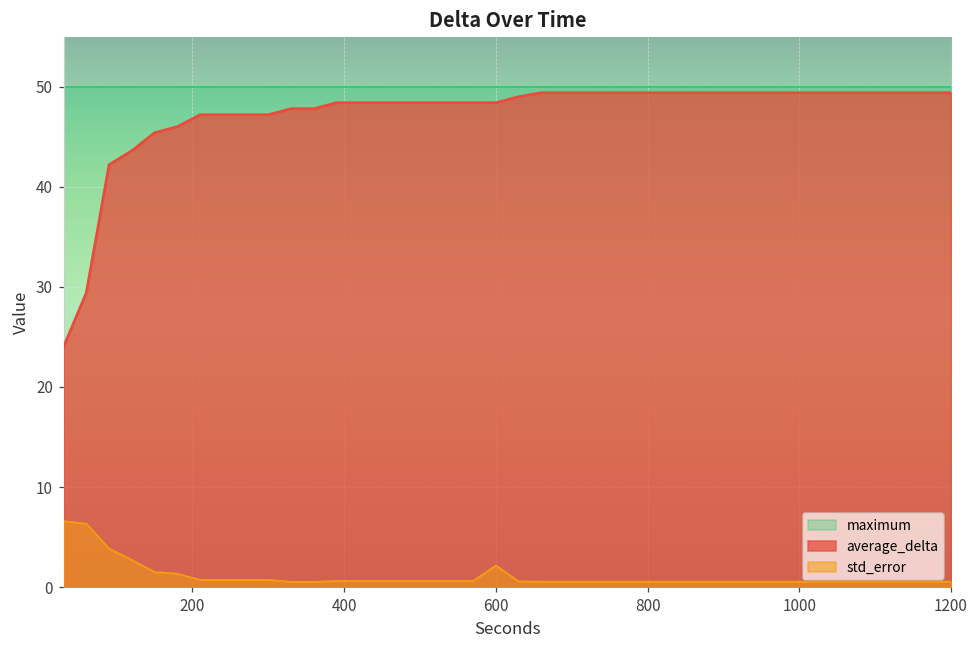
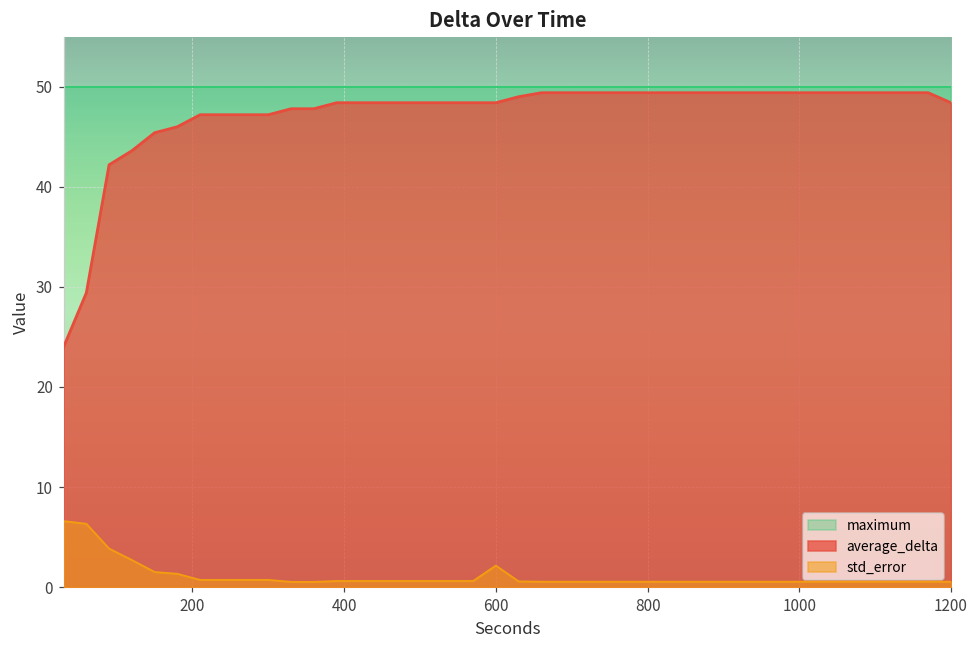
  {
    "maximum": {
      "600": 50,
      "1200": 50
    },
    "average_delta": {
      "600": 48,
-     "1200": 49
+     "1200": 48
    },
    "std_error": {
      "600": 2,
      "1200": 1
    }
  }
